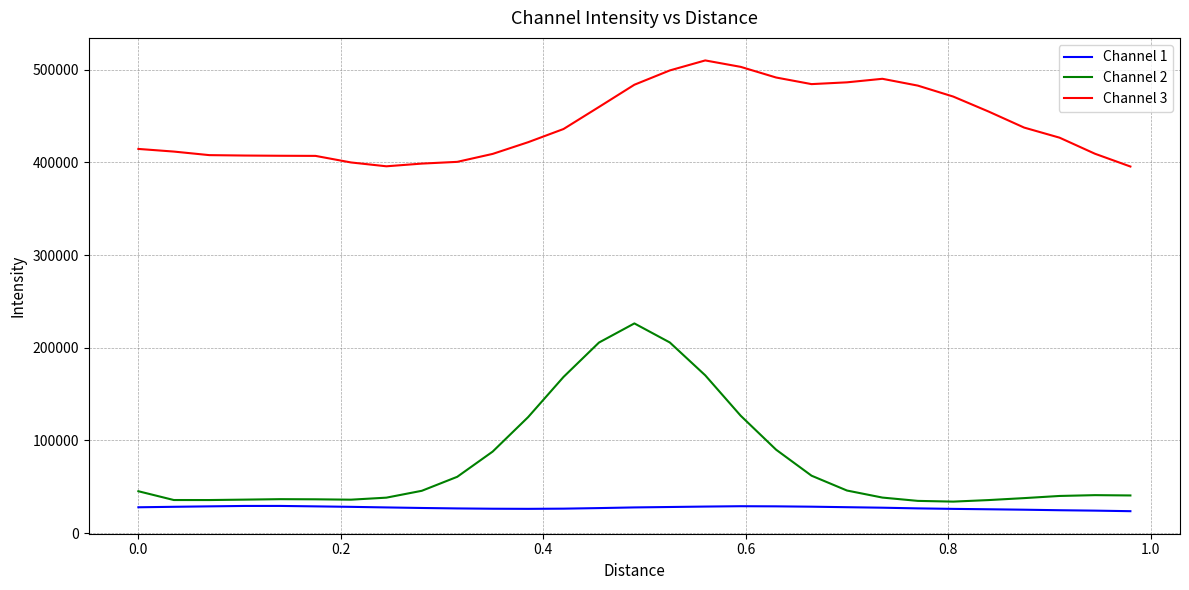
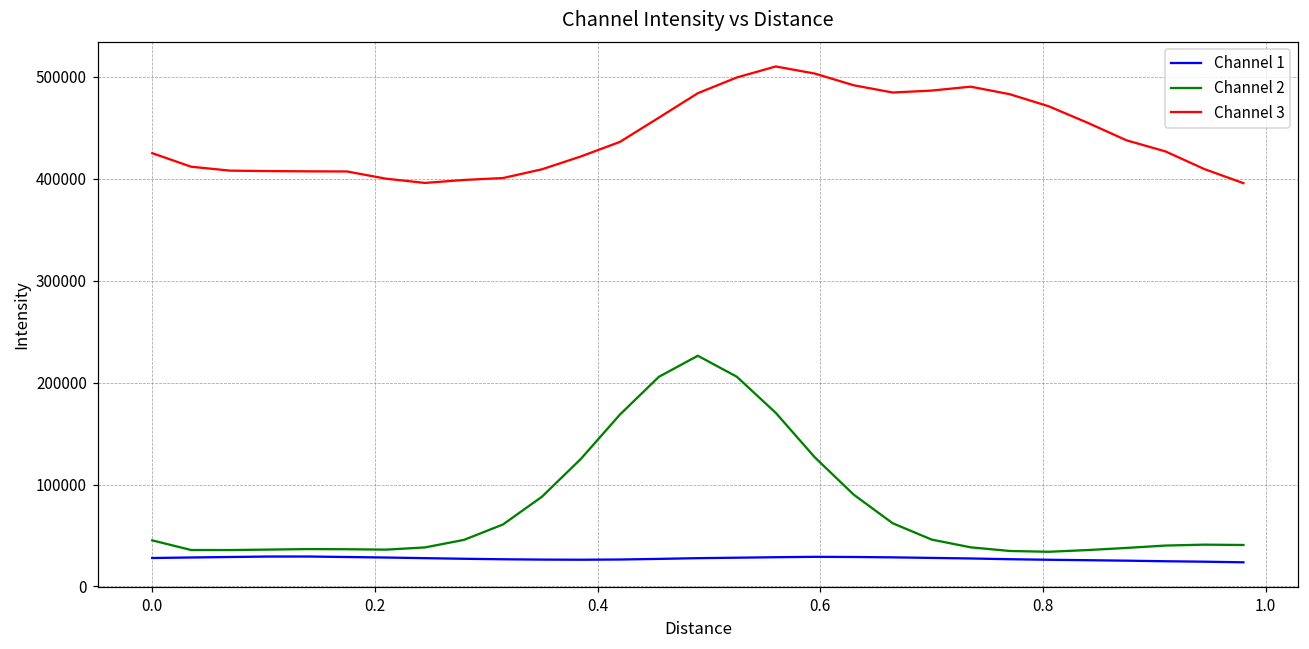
  {
    "Channel 1": {
      "0.0": 30000
    },
    "Channel 2": {
      "0.0": 50000
    },
    "Channel 3": {
-     "0.0": 410000
+     "0.0": 420000
    }
  }
